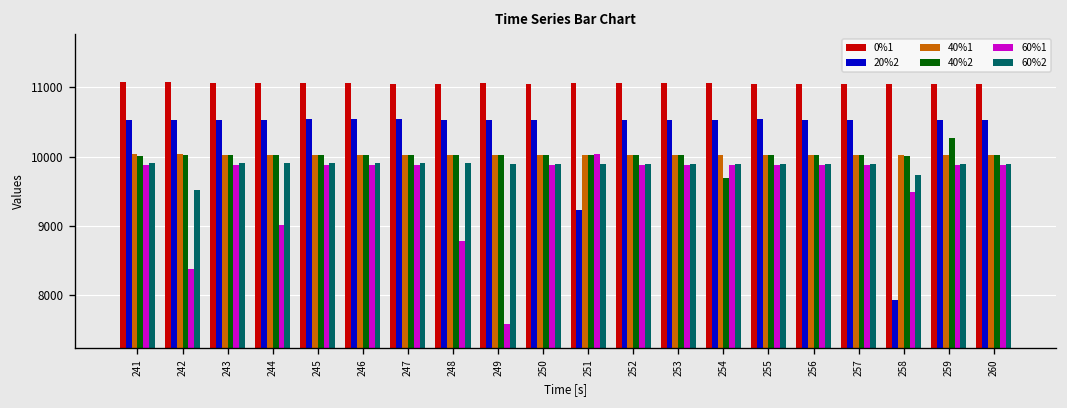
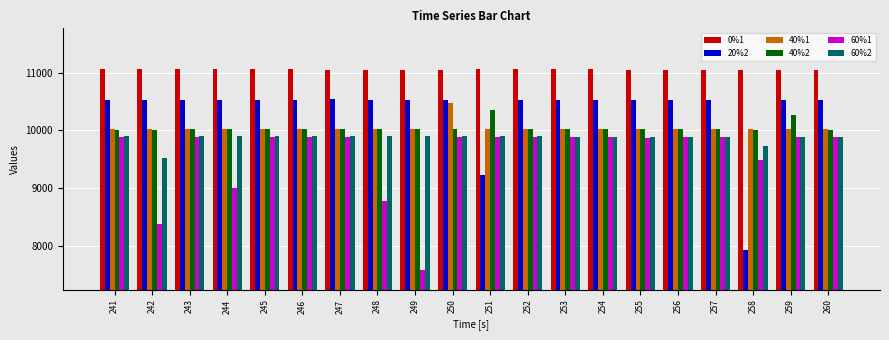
  {
    "0%1": {
      "241": 11100,
      "242": 11100,
      "243": 11100,
      "244": 11100,
      "245": 11100,
      "246": 11100,
      "247": 11100,
      "248": 11100,
      "249": 11100,
      "250": 11000,
      "251": 11100,
      "252": 11100,
      "253": 11100,
      "254": 11100,
      "255": 11000,
      "256": 11000,
      "257": 11000,
      "258": 11000,
      "259": 11100,
      "260": 11000
    },
    "20%2": {
      "241": 10500,
      "242": 10500,
      "243": 10500,
      "244": 10500,
      "245": 10500,
      "246": 10500,
      "247": 10500,
      "248": 10500,
      "249": 10500,
      "250": 10500,
      "251": 9200,
      "252": 10500,
      "253": 10500,
      "254": 10500,
      "255": 10500,
      "256": 10500,
      "257": 10500,
      "258": 7900,
      "259": 10500,
      "260": 10500
    },
    "40%1": {
      "241": 10000,
      "242": 10000,
      "243": 10000,
      "244": 10000,
      "245": 10000,
      "246": 10000,
      "247": 10000,
      "248": 10000,
      "249": 10000,
-     "250": 10000,
+     "250": 10500,
      "251": 10000,
      "252": 10000,
      "253": 10000,
      "254": 10000,
      "255": 10000,
      "256": 10000,
      "257": 10000,
      "258": 10000,
      "259": 10000,
      "260": 10000
    },
    "40%2": {
      "241": 10000,
      "242": 10000,
      "243": 10000,
      "244": 10000,
      "245": 10000,
      "246": 10000,
      "247": 10000,
      "248": 10000,
      "249": 10000,
      "250": 10000,
-     "251": 10000,
+     "251": 10400,
      "252": 10000,
      "253": 10000,
-     "254": 9700,
+     "254": 10000,
      "255": 10000,
      "256": 10000,
      "257": 10000,
      "258": 10000,
      "259": 10300,
      "260": 10000
    },
    "60%1": {
      "241": 9900,
      "242": 8400,
      "243": 9900,
      "244": 9000,
      "245": 9900,
      "246": 9900,
      "247": 9900,
      "248": 8800,
      "249": 7600,
      "250": 9900,
-     "251": 10000,
+     "251": 9900,
      "252": 9900,
      "253": 9900,
      "254": 9900,
      "255": 9900,
      "256": 9900,
      "257": 9900,
      "258": 9500,
      "259": 9900,
      "260": 9900
    },
    "60%2": {
      "241": 9900,
      "242": 9500,
      "243": 9900,
      "244": 9900,
      "245": 9900,
      "246": 9900,
      "247": 9900,
      "248": 9900,
      "249": 9900,
      "250": 9900,
      "251": 9900,
      "252": 9900,
      "253": 9900,
      "254": 9900,
      "255": 9900,
      "256": 9900,
      "257": 9900,
      "258": 9700,
      "259": 9900,
      "260": 9900
    }
  }
